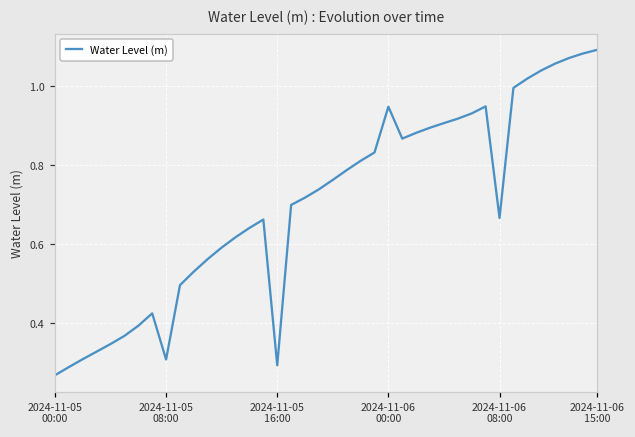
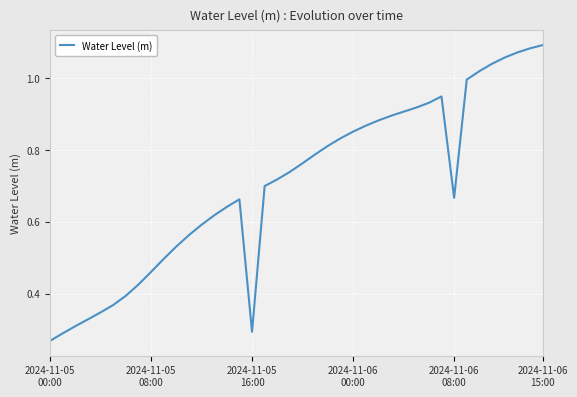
  {
    "2024-11-05 00:00": 0.27,
-   "2024-11-05 08:00": 0.31,
+   "2024-11-05 08:00": 0.46,
    "2024-11-05 16:00": 0.29,
-   "2024-11-06 00:00": 0.95,
+   "2024-11-06 00:00": 0.85,
    "2024-11-06 08:00": 0.67,
    "2024-11-06 15:00": 1.09
  }
